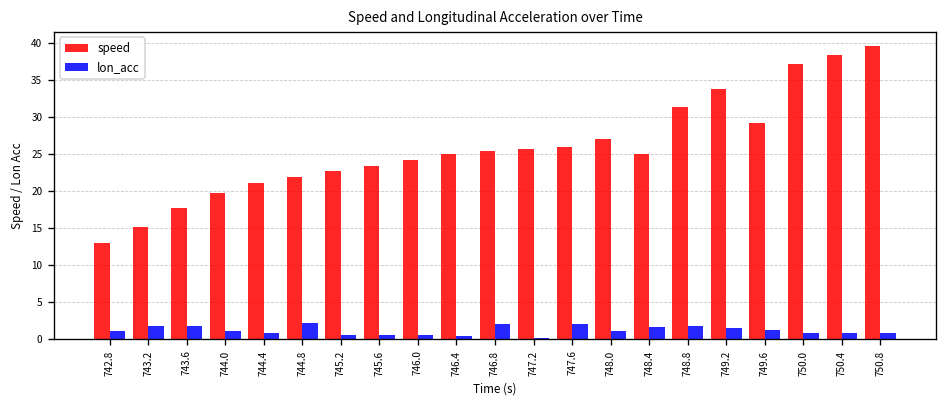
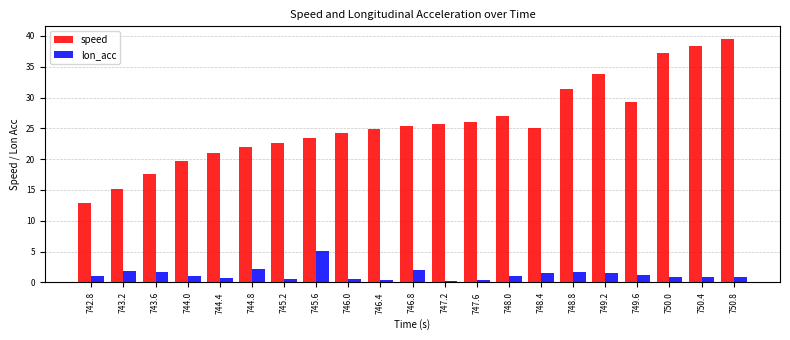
  {
    "speed": {
      "742.8": 13,
      "743.2": 15,
      "743.6": 18,
      "744.0": 20,
      "744.4": 21,
      "744.8": 22,
      "745.2": 23,
      "745.6": 23,
      "746.0": 24,
      "746.4": 25,
      "746.8": 25,
      "747.2": 26,
      "747.6": 26,
      "748.0": 27,
      "748.4": 25,
      "748.8": 31,
      "749.2": 34,
      "749.6": 29,
      "750.0": 37,
      "750.4": 38,
      "750.8": 40
    },
    "lon_acc": {
      "742.8": 1,
      "743.2": 2,
      "743.6": 2,
      "744.0": 1,
      "744.4": 1,
      "744.8": 2,
      "745.2": 1,
-     "745.6": 1,
+     "745.6": 5,
      "746.0": 1,
      "746.4": 0,
      "746.8": 2,
-     "747.6": 2,
+     "747.6": 0,
      "748.0": 1,
      "748.4": 2,
      "748.8": 2,
      "749.2": 2,
      "749.6": 1,
      "750.0": 1,
      "750.4": 1,
      "750.8": 1
    }
  }
